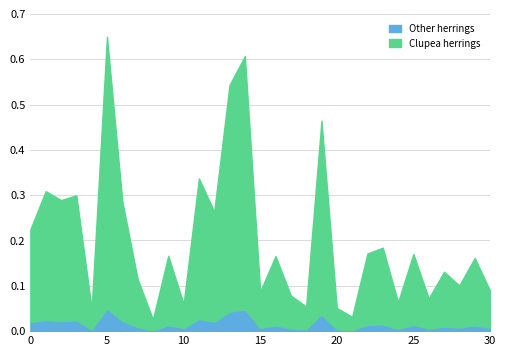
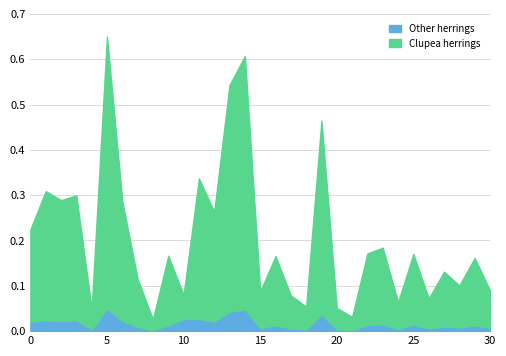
  {
    "Other herrings": {
-     "10": 0.01
+     "10": 0.03
    },
    "Clupea herrings": {
      "0": 0.20,
      "5": 0.60,
      "10": 0.05,
      "15": 0.08,
      "20": 0.05,
      "25": 0.16,
      "30": 0.08
    }
  }
